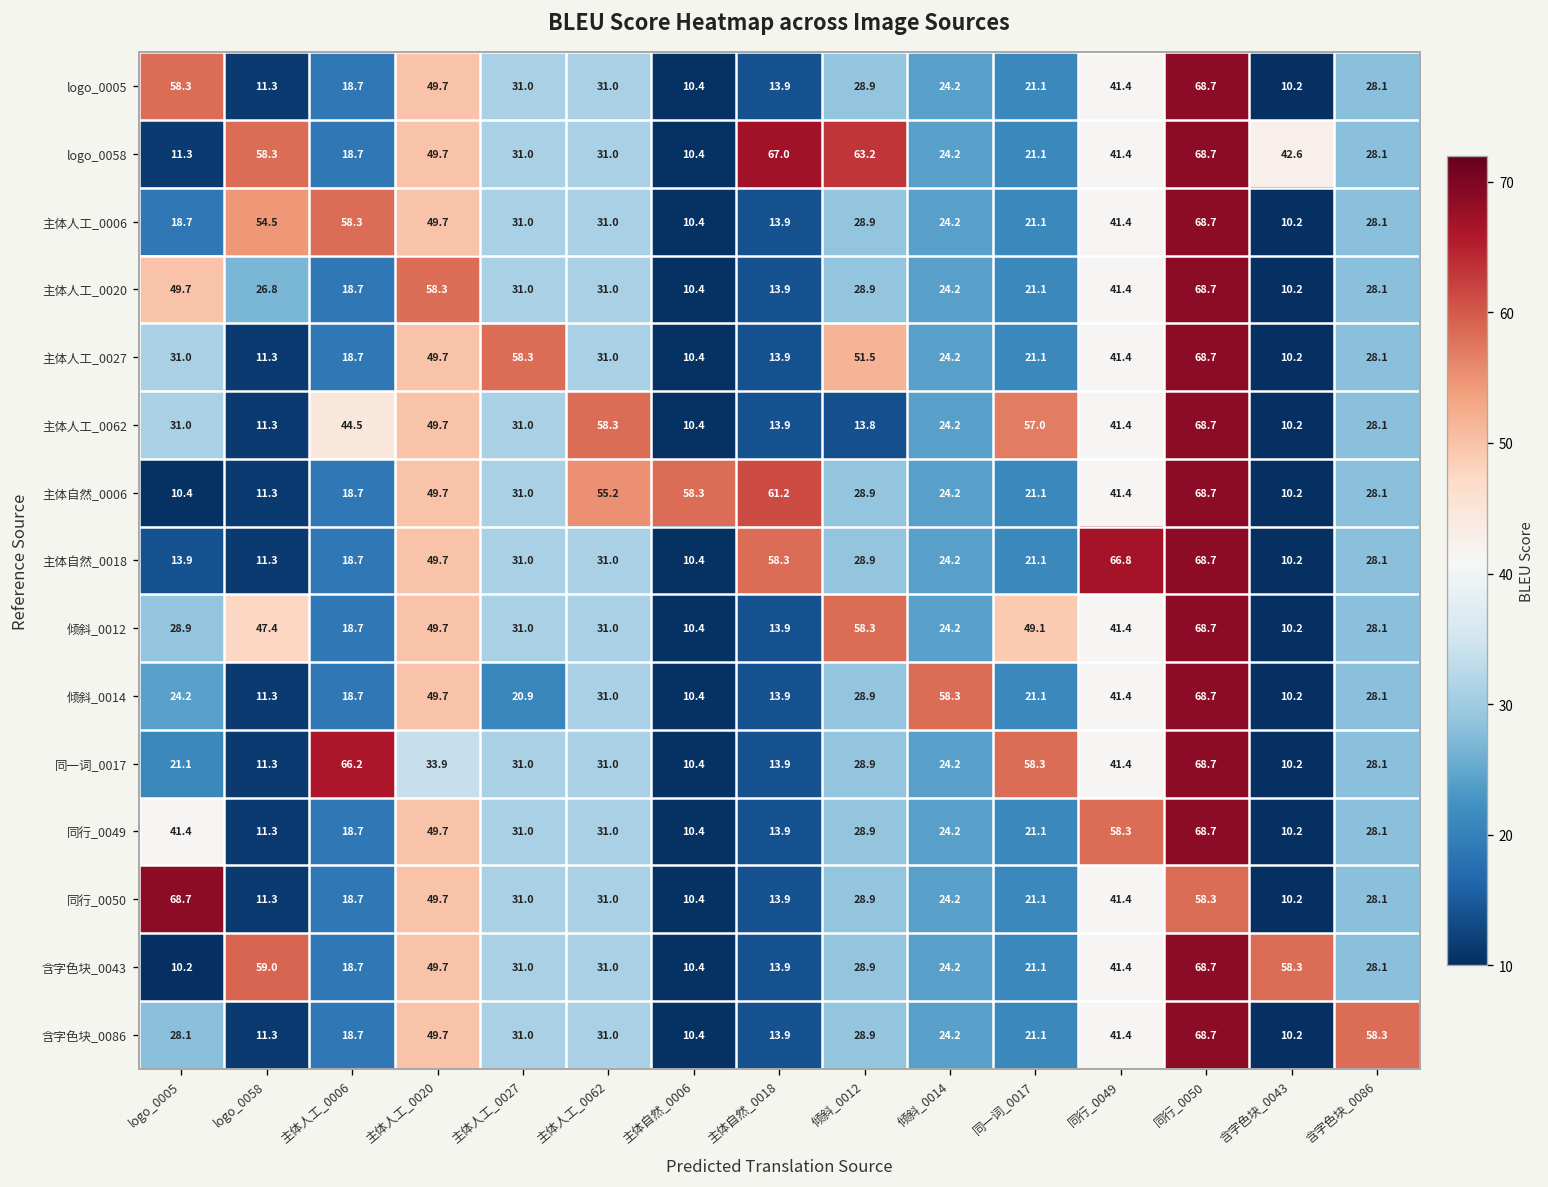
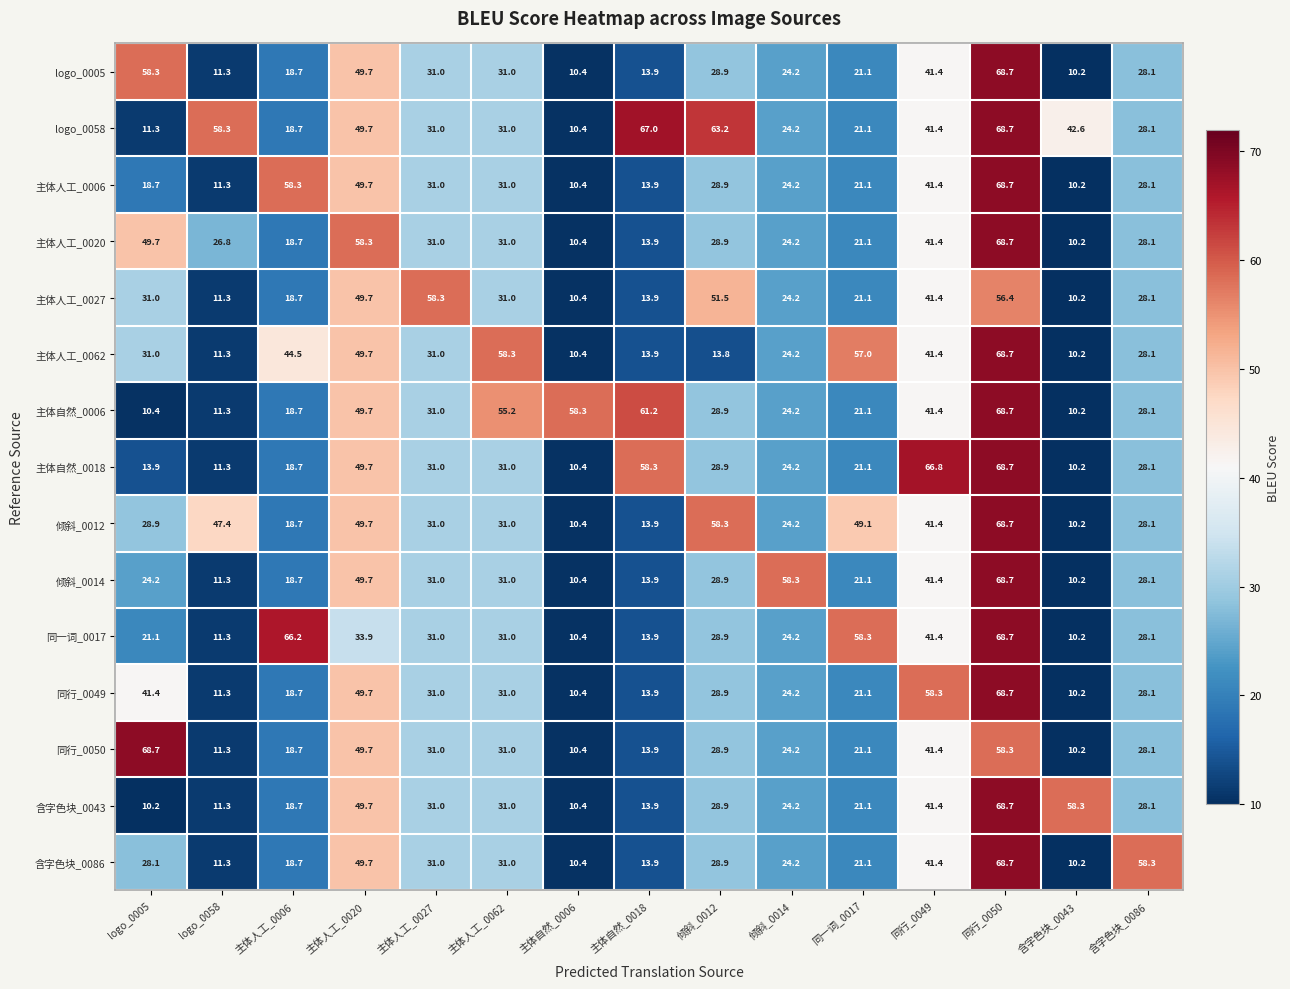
  {
    "主体人工_0006": {
      "logo_0005": 18.7,
-     "logo_0058": 54.5,
+     "logo_0058": 11.3,
      "主体人工_0006": 58.3,
      "主体人工_0020": 49.7,
      "主体人工_0027": 31.0,
      "主体人工_0062": 31.0,
      "主体自然_0006": 10.4,
      "主体自然_0018": 13.9,
      "倾斜_0012": 28.9,
      "倾斜_0014": 24.2,
      "同一词_0017": 21.1,
      "同行_0049": 41.4,
      "同行_0050": 68.7,
      "含字色块_0043": 10.2,
      "含字色块_0086": 28.1
    },
    "主体人工_0027": {
      "logo_0005": 31.0,
      "logo_0058": 11.3,
      "主体人工_0006": 18.7,
      "主体人工_0020": 49.7,
      "主体人工_0027": 58.3,
      "主体人工_0062": 31.0,
      "主体自然_0006": 10.4,
      "主体自然_0018": 13.9,
      "倾斜_0012": 51.5,
      "倾斜_0014": 24.2,
      "同一词_0017": 21.1,
      "同行_0049": 41.4,
-     "同行_0050": 68.7,
+     "同行_0050": 56.4,
      "含字色块_0043": 10.2,
      "含字色块_0086": 28.1
    },
    "倾斜_0014": {
      "logo_0005": 24.2,
      "logo_0058": 11.3,
      "主体人工_0006": 18.7,
      "主体人工_0020": 49.7,
-     "主体人工_0027": 20.9,
+     "主体人工_0027": 31.0,
      "主体人工_0062": 31.0,
      "主体自然_0006": 10.4,
      "主体自然_0018": 13.9,
      "倾斜_0012": 28.9,
      "倾斜_0014": 58.3,
      "同一词_0017": 21.1,
      "同行_0049": 41.4,
      "同行_0050": 68.7,
      "含字色块_0043": 10.2,
      "含字色块_0086": 28.1
    },
    "含字色块_0043": {
      "logo_0005": 10.2,
-     "logo_0058": 59.0,
+     "logo_0058": 11.3,
      "主体人工_0006": 18.7,
      "主体人工_0020": 49.7,
      "主体人工_0027": 31.0,
      "主体人工_0062": 31.0,
      "主体自然_0006": 10.4,
      "主体自然_0018": 13.9,
      "倾斜_0012": 28.9,
      "倾斜_0014": 24.2,
      "同一词_0017": 21.1,
      "同行_0049": 41.4,
      "同行_0050": 68.7,
      "含字色块_0043": 58.3,
      "含字色块_0086": 28.1
    }
  }
